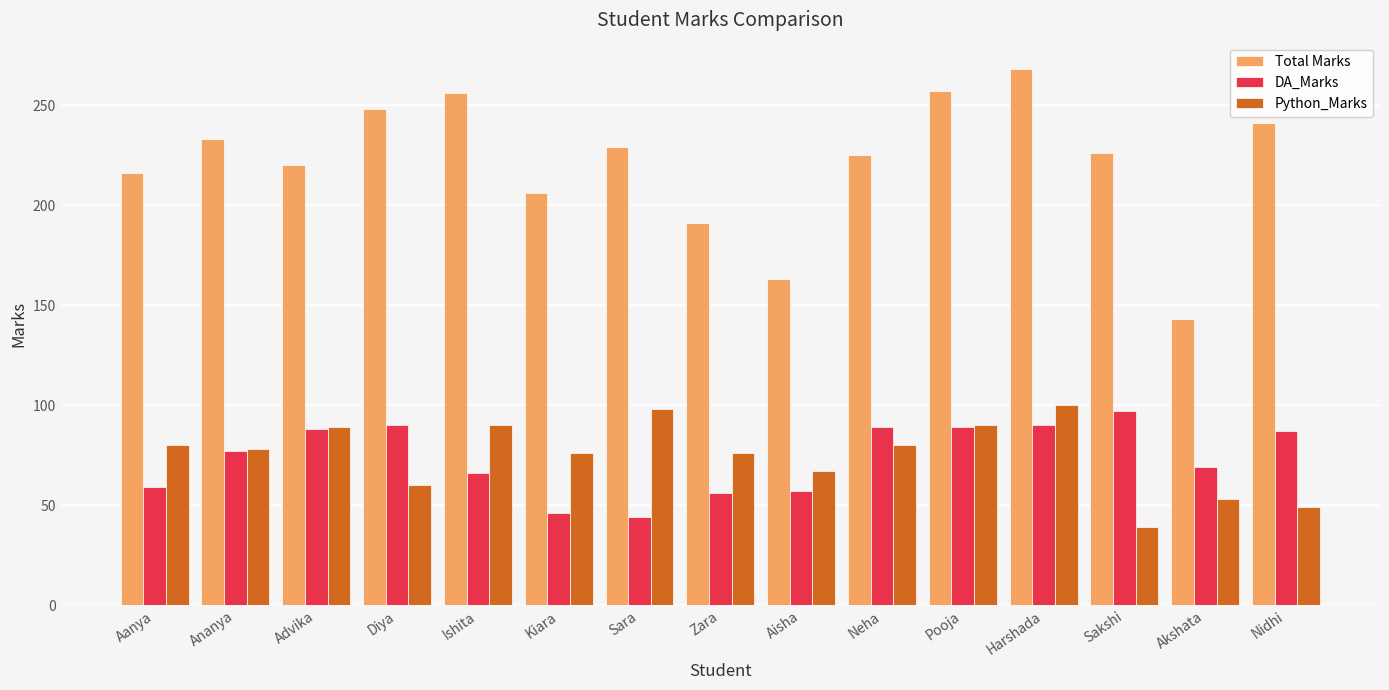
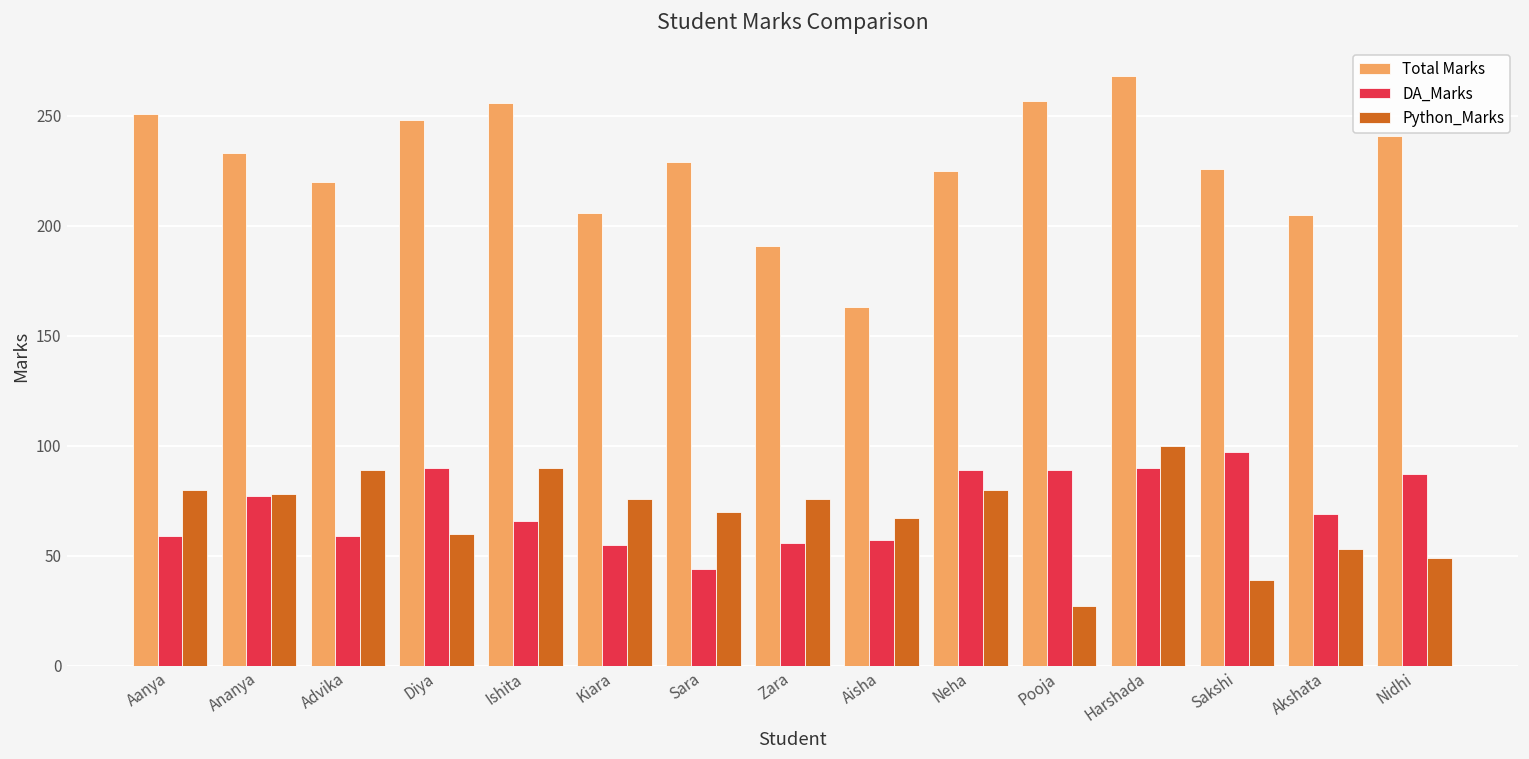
  {
    "Total Marks": {
-     "Aanya": 216,
+     "Aanya": 251,
      "Ananya": 233,
      "Advika": 220,
      "Diya": 248,
      "Ishita": 256,
      "Kiara": 206,
      "Sara": 229,
      "Zara": 191,
      "Aisha": 163,
      "Neha": 225,
      "Pooja": 257,
      "Harshada": 268,
      "Sakshi": 226,
-     "Akshata": 143,
+     "Akshata": 205,
      "Nidhi": 241
    },
    "DA_Marks": {
      "Aanya": 59,
      "Ananya": 77,
-     "Advika": 88,
+     "Advika": 59,
      "Diya": 90,
      "Ishita": 66,
-     "Kiara": 46,
+     "Kiara": 55,
      "Sara": 44,
      "Zara": 56,
      "Aisha": 57,
      "Neha": 89,
      "Pooja": 89,
      "Harshada": 90,
      "Sakshi": 97,
      "Akshata": 69,
      "Nidhi": 87
    },
    "Python_Marks": {
      "Aanya": 80,
      "Ananya": 78,
      "Advika": 89,
      "Diya": 60,
      "Ishita": 90,
      "Kiara": 76,
-     "Sara": 98,
+     "Sara": 70,
      "Zara": 76,
      "Aisha": 67,
      "Neha": 80,
-     "Pooja": 90,
+     "Pooja": 27,
      "Harshada": 100,
      "Sakshi": 39,
      "Akshata": 53,
      "Nidhi": 49
    }
  }
